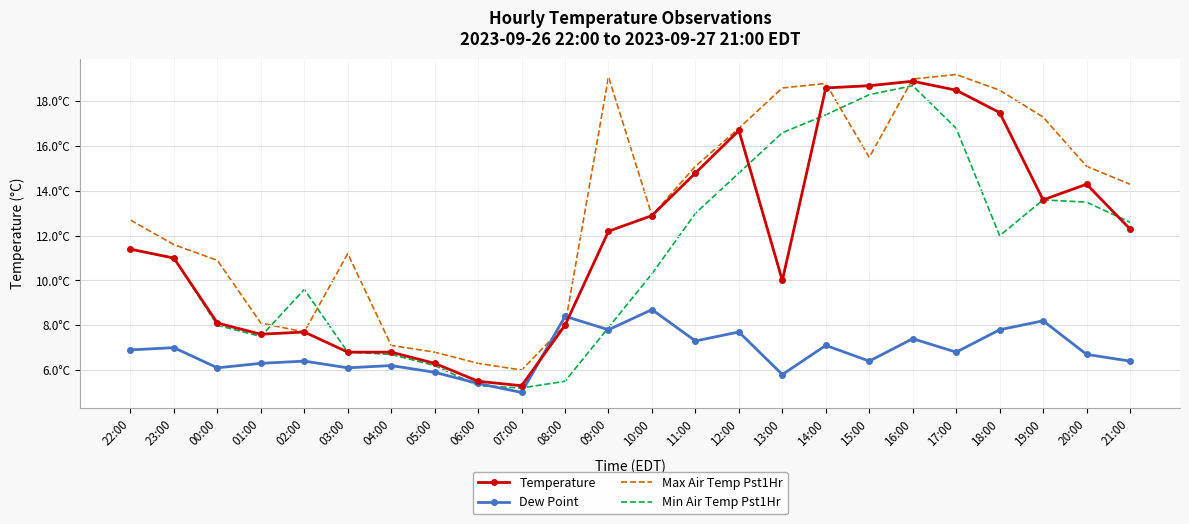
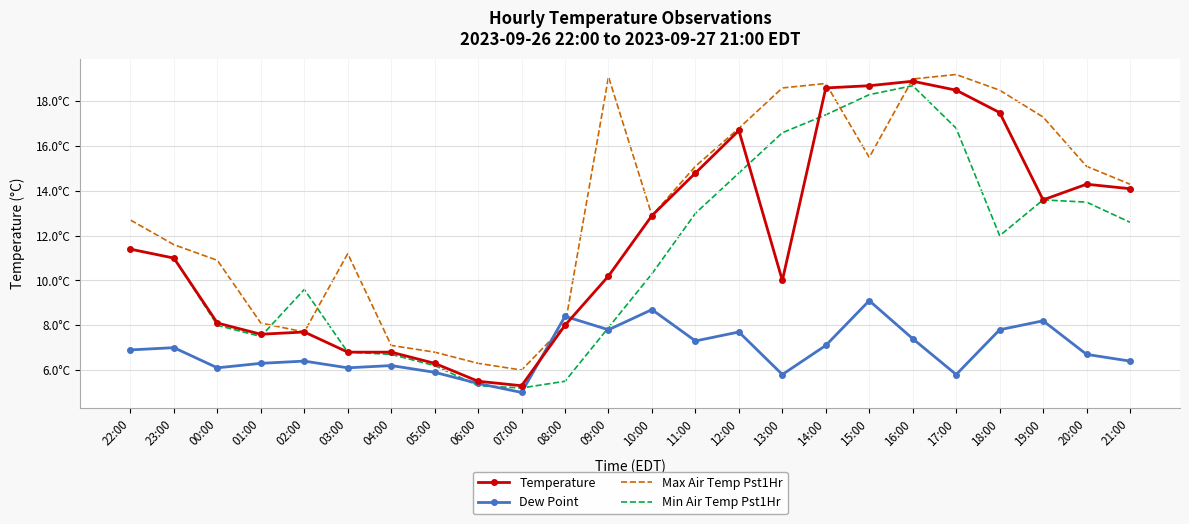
  {
    "Temperature": {
-     "09:00": "12.2°C",
+     "09:00": "10.2°C",
      "11:00": "14.8°C",
      "13:00": "10.0°C",
      "14:00": "18.6°C",
      "15:00": "18.7°C",
      "17:00": "18.5°C",
      "18:00": "17.5°C",
      "20:00": "14.3°C",
-     "21:00": "12.3°C"
+     "21:00": "14.1°C"
    },
    "Dew Point": {
      "22:00": "6.9°C",
      "23:00": "7.0°C",
      "00:00": "6.1°C",
      "01:00": "6.3°C",
      "02:00": "6.4°C",
      "03:00": "6.1°C",
      "04:00": "6.2°C",
      "05:00": "5.9°C",
      "07:00": "5.0°C",
      "08:00": "8.4°C",
      "10:00": "8.7°C",
      "11:00": "7.3°C",
      "12:00": "7.7°C",
      "13:00": "5.8°C",
      "14:00": "7.1°C",
-     "15:00": "6.4°C",
+     "15:00": "9.1°C",
      "16:00": "7.4°C",
-     "17:00": "6.8°C",
+     "17:00": "5.8°C",
      "18:00": "7.8°C",
      "19:00": "8.2°C",
      "20:00": "6.7°C",
      "21:00": "6.4°C"
    },
    "Max Air Temp Pst1Hr": {
      "22:00": "12.7°C",
      "23:00": "11.6°C",
      "00:00": "10.9°C",
      "01:00": "8.1°C",
      "03:00": "11.2°C",
      "04:00": "7.1°C",
      "05:00": "6.8°C",
      "06:00": "6.3°C",
      "07:00": "6.0°C",
      "09:00": "19.1°C",
      "11:00": "15.1°C",
      "13:00": "18.6°C",
      "14:00": "18.8°C",
      "15:00": "15.5°C",
      "17:00": "19.2°C",
      "18:00": "18.5°C",
      "19:00": "17.3°C",
      "20:00": "15.1°C",
      "21:00": "14.3°C"
    },
    "Min Air Temp Pst1Hr": {
      "02:00": "9.6°C",
      "08:00": "5.5°C",
      "10:00": "10.3°C",
      "11:00": "13.0°C",
      "12:00": "14.8°C",
      "13:00": "16.6°C",
      "14:00": "17.4°C",
      "15:00": "18.3°C",
      "16:00": "18.7°C",
      "17:00": "16.8°C",
      "18:00": "12.0°C",
      "20:00": "13.5°C",
      "21:00": "12.6°C"
    }
  }
